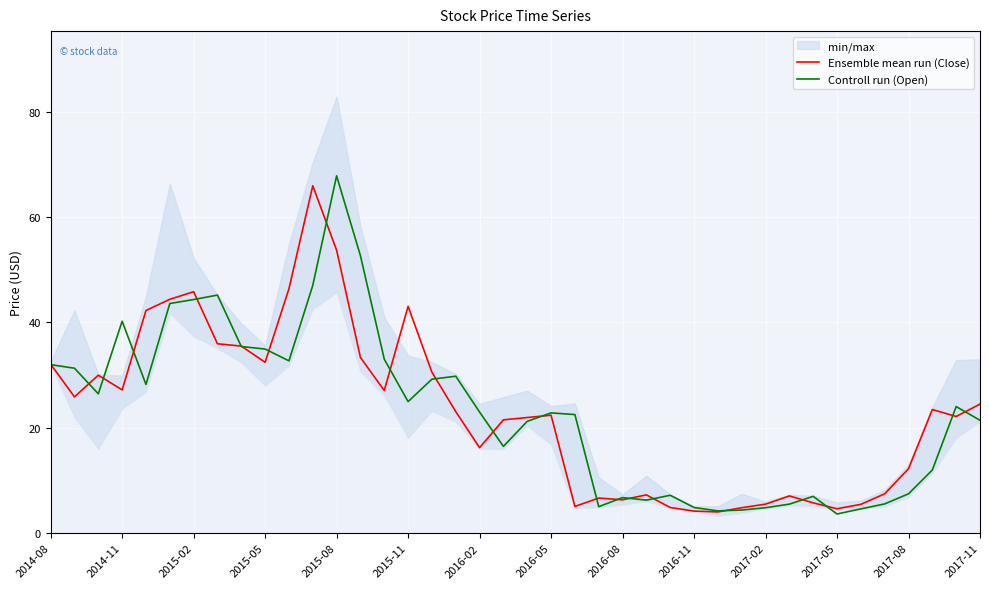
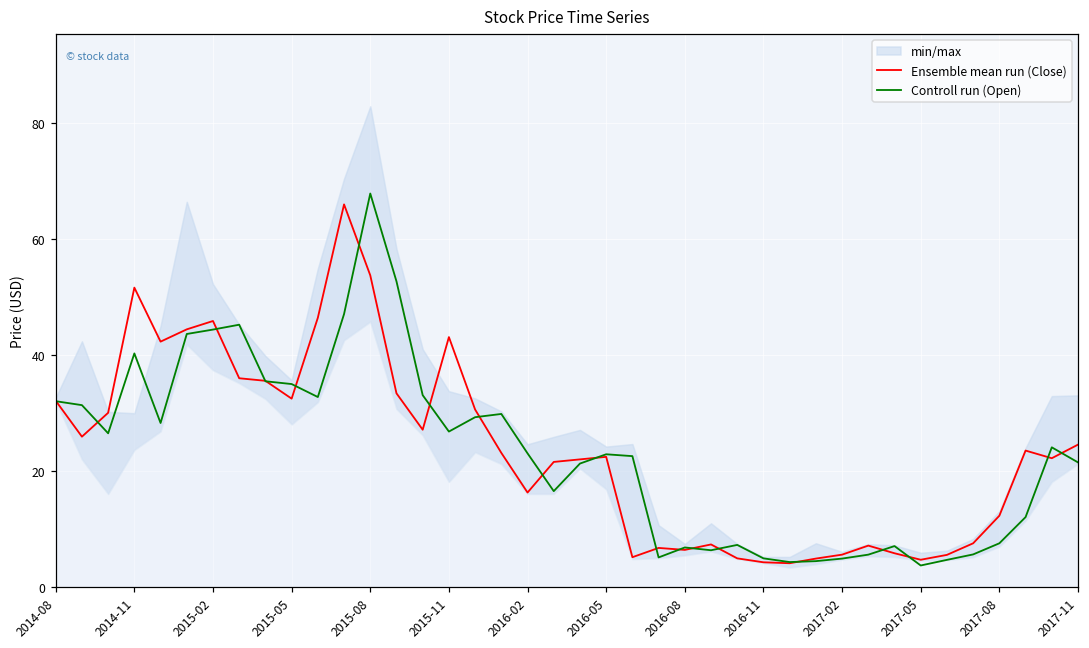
  {
    "Ensemble mean run (Close)": {
-     "2014-11": 27,
+     "2014-11": 52,
      "2015-02": 46,
      "2015-05": 32,
      "2015-08": 54,
      "2015-11": 43,
      "2017-08": 12,
      "2017-11": 25
    },
    "Controll run (Open)": {
      "2014-11": 40,
      "2015-02": 44,
      "2015-05": 35,
      "2015-08": 68,
-     "2015-11": 25,
+     "2015-11": 27,
      "2016-02": 23,
      "2017-05": 4,
      "2017-08": 7
    }
  }
